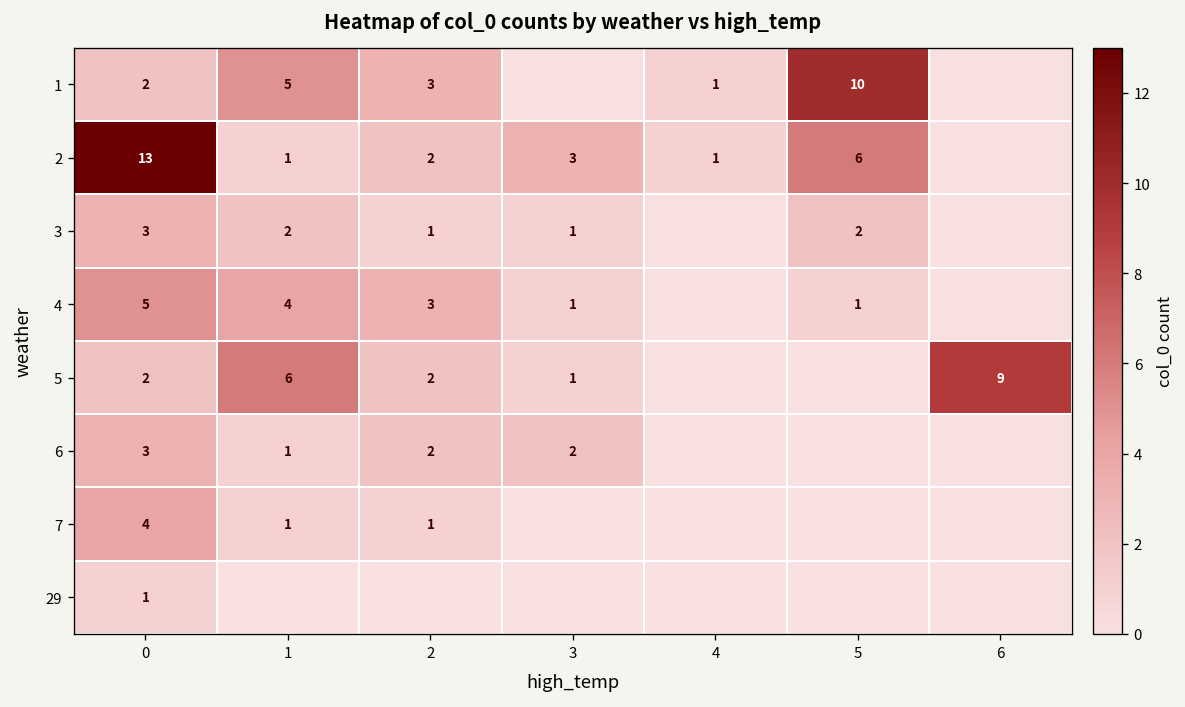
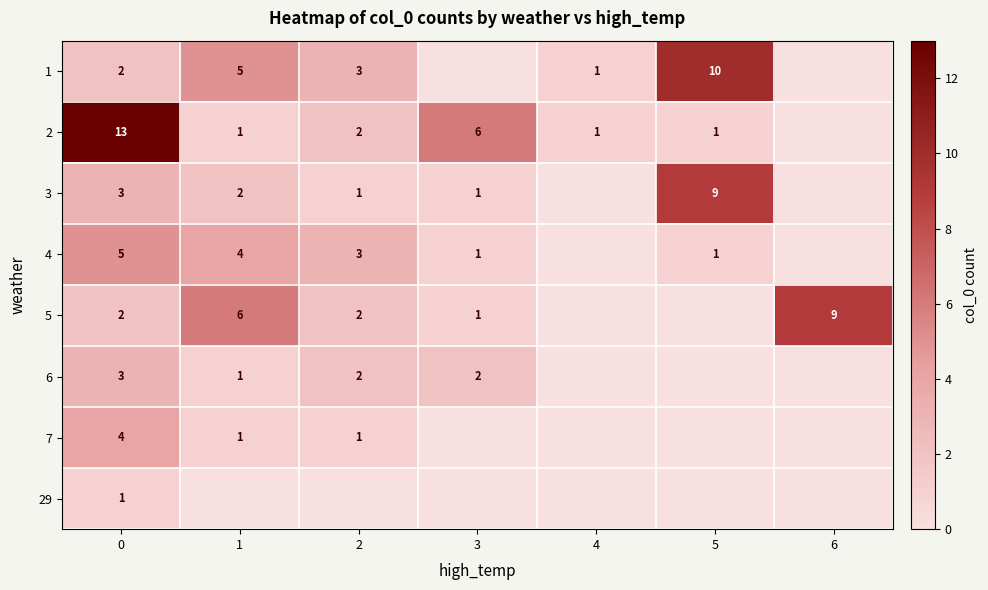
  {
    "1": {
      "0": 2,
      "1": 5,
      "2": 3,
      "4": 1,
      "5": 10
    },
    "2": {
      "0": 13,
      "1": 1,
      "2": 2,
-     "3": 3,
+     "3": 6,
      "4": 1,
-     "5": 6
+     "5": 1
    },
    "3": {
      "0": 3,
      "1": 2,
      "2": 1,
      "3": 1,
-     "5": 2
+     "5": 9
    },
    "4": {
      "0": 5,
      "1": 4,
      "2": 3,
      "3": 1,
      "5": 1
    },
    "5": {
      "0": 2,
      "1": 6,
      "2": 2,
      "3": 1,
      "6": 9
    },
    "6": {
      "0": 3,
      "1": 1,
      "2": 2,
      "3": 2
    },
    "7": {
      "0": 4,
      "1": 1,
      "2": 1
    },
    "29": {
      "0": 1
    }
  }
